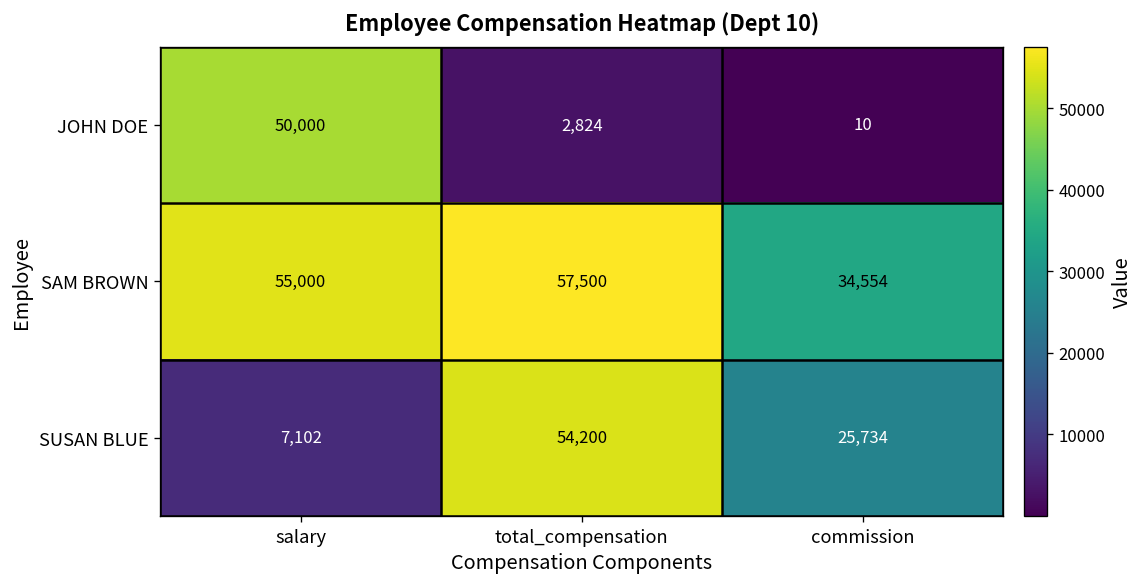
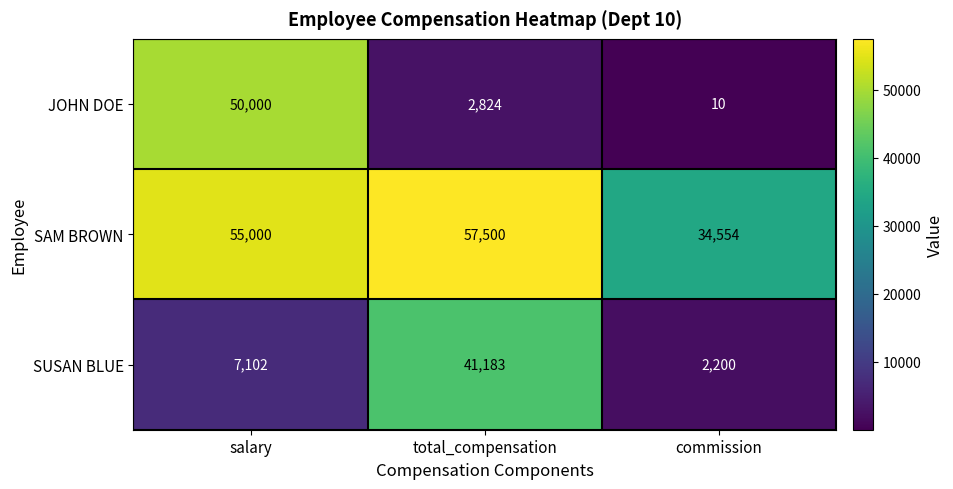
  {
    "JOHN DOE": {
      "salary": "50,000",
      "total_compensation": "2,824",
      "commission": "10"
    },
    "SAM BROWN": {
      "salary": "55,000",
      "total_compensation": "57,500",
      "commission": "34,554"
    },
    "SUSAN BLUE": {
      "salary": "7,102",
-     "total_compensation": "54,200",
-     "commission": "25,734"
+     "total_compensation": "41,183",
+     "commission": "2,200"
    }
  }
